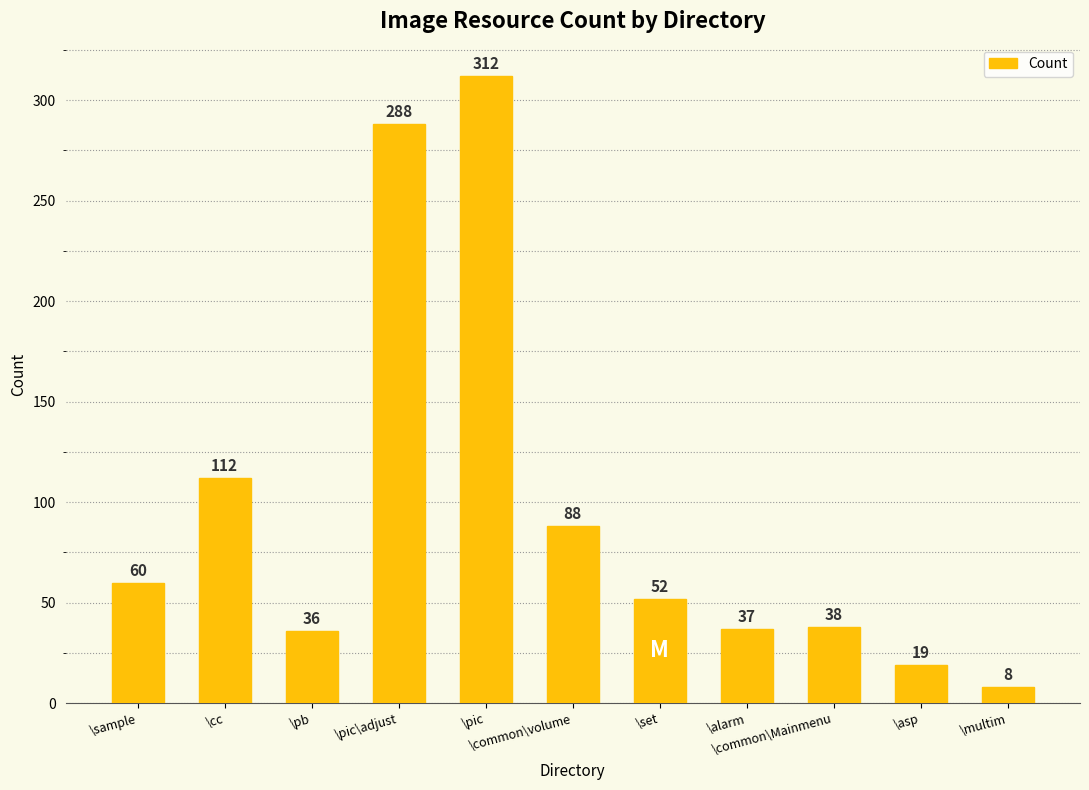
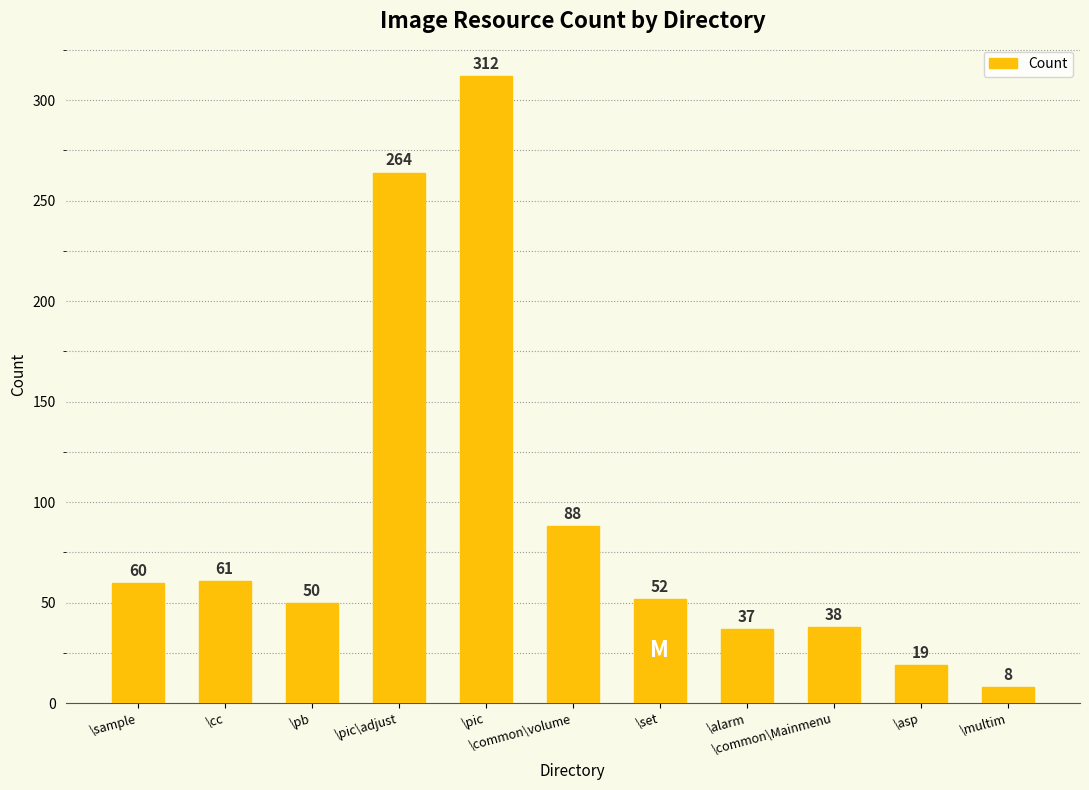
  {
    "\\sample": 60,
-   "\\cc": 112,
-   "\\pb": 36,
-   "\\pic\\adjust": 288,
+   "\\cc": 61,
+   "\\pb": 50,
+   "\\pic\\adjust": 264,
    "\\pic": 312,
    "\\common\\volume": 88,
    "\\set": 52,
    "\\alarm": 37,
    "\\common\\Mainmenu": 38,
    "\\asp": 19,
    "\\multim": 8
  }
